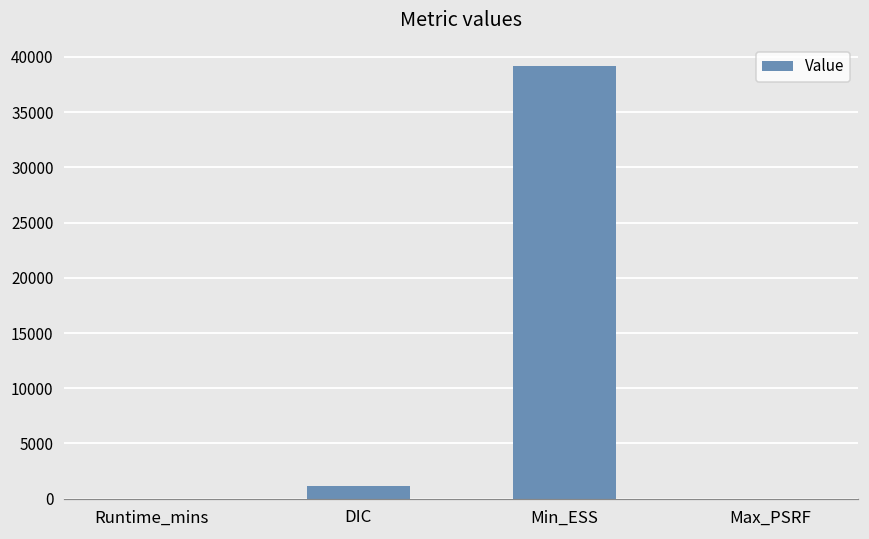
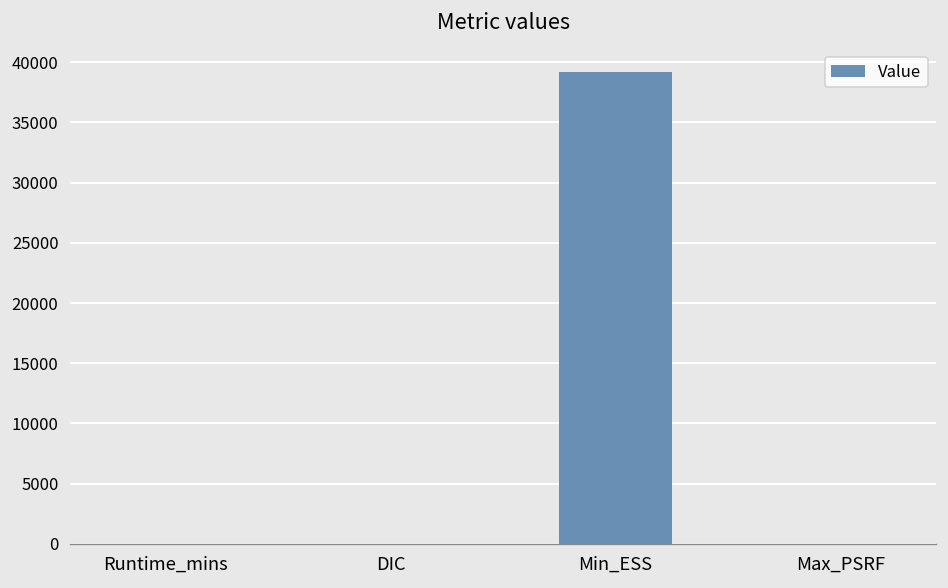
  {
-   "DIC": 1200,
+   "DIC": 0,
    "Min_ESS": 39200
  }
